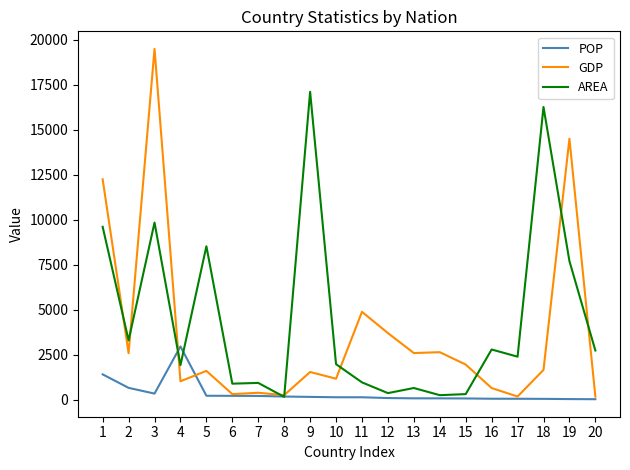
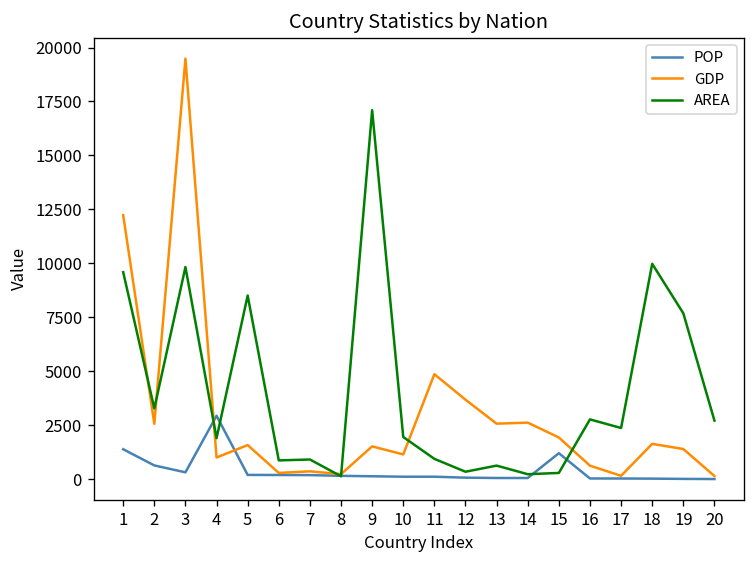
  {
    "POP": {
      "1": 1400,
      "2": 600,
      "3": 300,
      "4": 2900,
      "5": 200,
      "7": 200,
      "9": 100,
      "10": 100,
      "11": 100,
      "12": 100,
      "13": 100,
      "14": 100,
-     "15": 100,
+     "15": 1200,
      "16": 0,
      "18": 0,
      "19": 0
    },
    "GDP": {
      "1": 12200,
      "2": 2600,
      "3": 19500,
      "4": 1000,
      "5": 1600,
      "7": 400,
      "9": 1500,
      "10": 1200,
      "11": 4900,
      "12": 3700,
      "13": 2600,
      "14": 2600,
      "15": 1900,
      "16": 600,
      "18": 1600,
-     "19": 14500
+     "19": 1400
    },
    "AREA": {
      "1": 9600,
      "2": 3300,
      "3": 9800,
      "4": 1900,
      "5": 8500,
      "6": 900,
      "7": 900,
      "9": 17100,
      "10": 2000,
      "11": 1000,
      "12": 400,
      "13": 600,
      "14": 200,
      "15": 300,
      "16": 2800,
      "17": 2400,
-     "18": 16300,
+     "18": 10000,
      "19": 7700,
      "20": 2700
    }
  }
